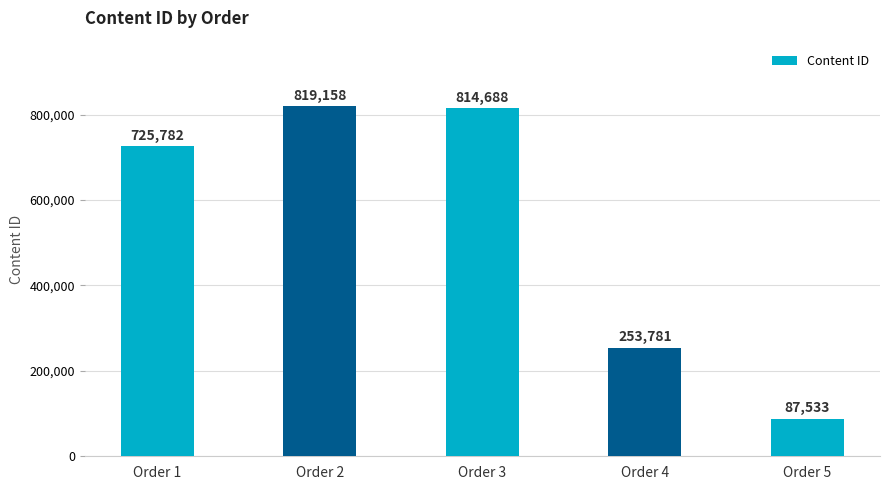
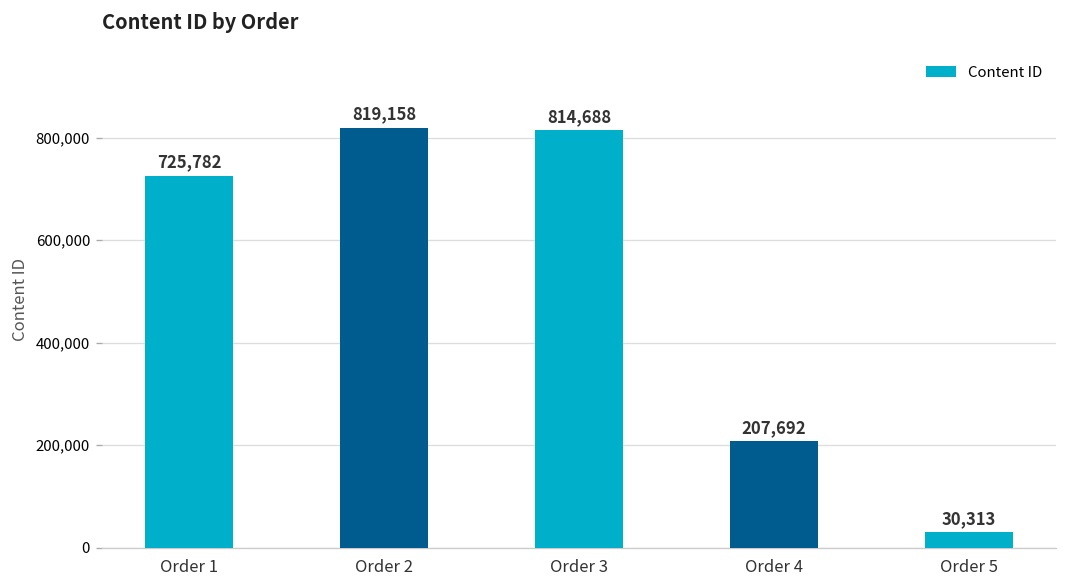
  {
    "Order 1": "725,782",
    "Order 2": "819,158",
    "Order 3": "814,688",
-   "Order 4": "253,781",
-   "Order 5": "87,533"
+   "Order 4": "207,692",
+   "Order 5": "30,313"
  }
